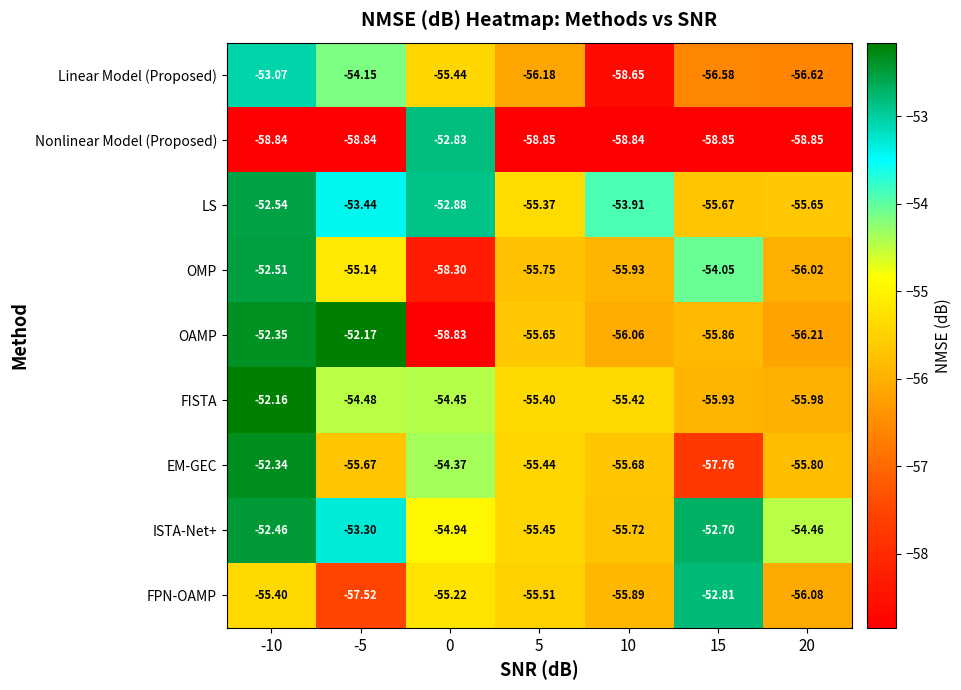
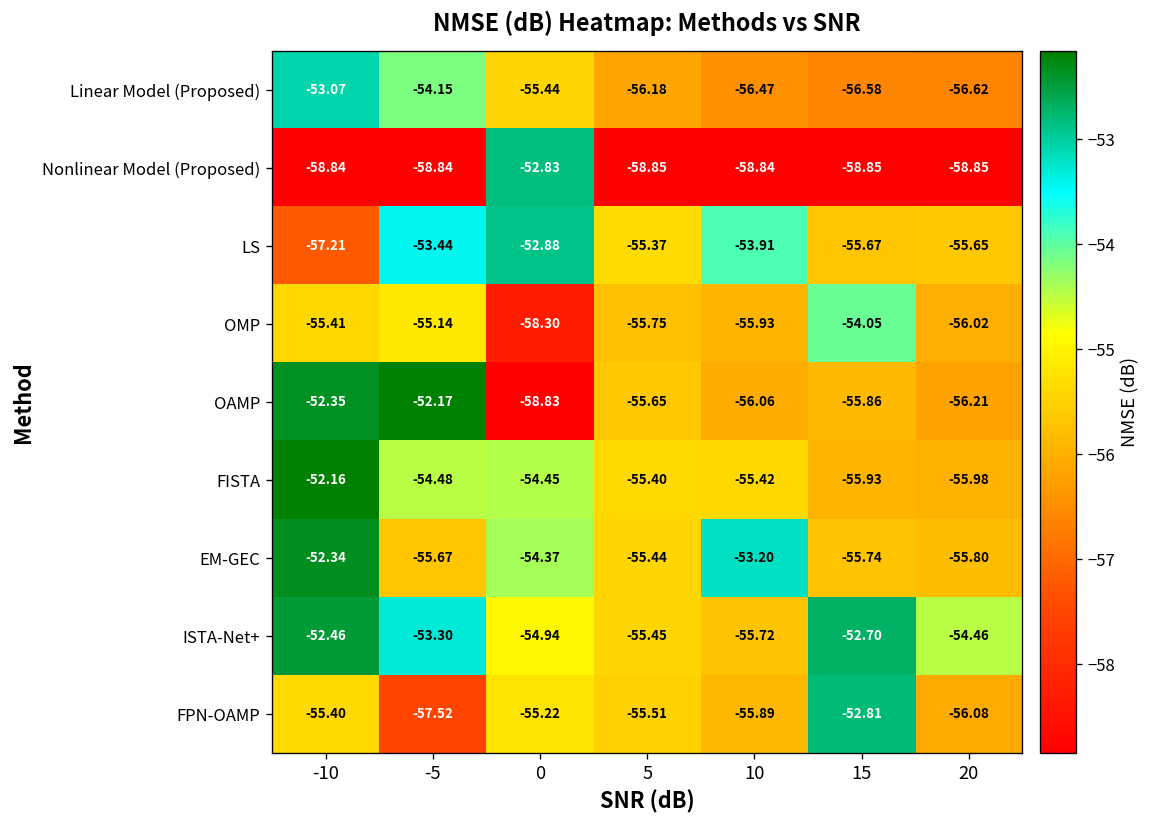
  {
    "Linear Model (Proposed)": {
      "-10": -53.07,
      "-5": -54.15,
      "0": -55.44,
      "5": -56.18,
-     "10": -58.65,
+     "10": -56.47,
      "15": -56.58,
      "20": -56.62
    },
    "Nonlinear Model (Proposed)": {
      "-10": -58.84,
      "-5": -58.84,
      "0": -52.83,
      "5": -58.85,
      "10": -58.84,
      "15": -58.85,
      "20": -58.85
    },
    "LS": {
-     "-10": -52.54,
+     "-10": -57.21,
      "-5": -53.44,
      "0": -52.88,
      "5": -55.37,
      "10": -53.91,
      "15": -55.67,
      "20": -55.65
    },
    "OMP": {
-     "-10": -52.51,
+     "-10": -55.41,
      "-5": -55.14,
      "0": -58.30,
      "5": -55.75,
      "10": -55.93,
      "15": -54.05,
      "20": -56.02
    },
    "OAMP": {
      "-10": -52.35,
      "-5": -52.17,
      "0": -58.83,
      "5": -55.65,
      "10": -56.06,
      "15": -55.86,
      "20": -56.21
    },
    "FISTA": {
      "-10": -52.16,
      "-5": -54.48,
      "0": -54.45,
      "5": -55.40,
      "10": -55.42,
      "15": -55.93,
      "20": -55.98
    },
    "EM-GEC": {
      "-10": -52.34,
      "-5": -55.67,
      "0": -54.37,
      "5": -55.44,
-     "10": -55.68,
-     "15": -57.76,
+     "10": -53.20,
+     "15": -55.74,
      "20": -55.80
    },
    "ISTA-Net+": {
      "-10": -52.46,
      "-5": -53.30,
      "0": -54.94,
      "5": -55.45,
      "10": -55.72,
      "15": -52.70,
      "20": -54.46
    },
    "FPN-OAMP": {
      "-10": -55.40,
      "-5": -57.52,
      "0": -55.22,
      "5": -55.51,
      "10": -55.89,
      "15": -52.81,
      "20": -56.08
    }
  }
